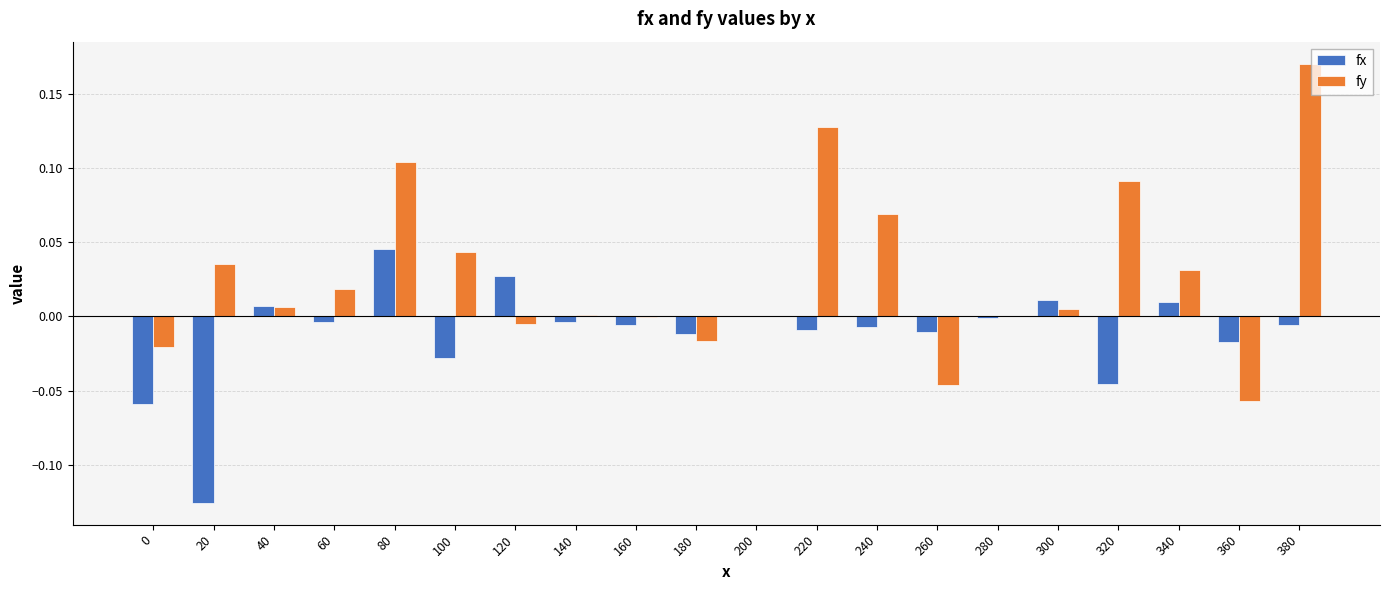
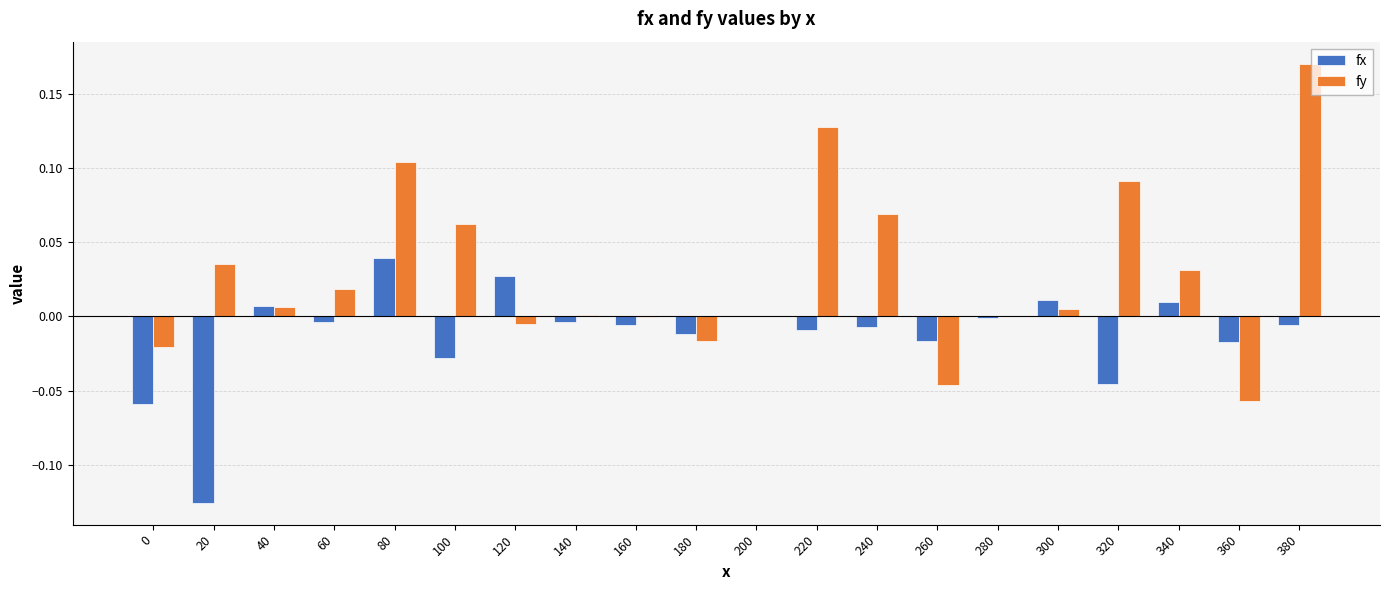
  {
    "fx": {
      "0": -0.059,
      "20": -0.126,
      "40": 0.007,
      "60": -0.004,
-     "80": 0.045,
+     "80": 0.039,
      "100": -0.028,
      "120": 0.027,
      "140": -0.004,
      "160": -0.006,
      "180": -0.012,
      "220": -0.009,
      "240": -0.007,
-     "260": -0.011,
+     "260": -0.016,
      "300": 0.011,
      "320": -0.045,
      "340": 0.010,
      "360": -0.017,
      "380": -0.006
    },
    "fy": {
      "0": -0.021,
      "20": 0.035,
      "40": 0.006,
      "60": 0.019,
      "80": 0.104,
-     "100": 0.044,
+     "100": 0.062,
      "120": -0.005,
      "180": -0.017,
      "220": 0.127,
      "240": 0.069,
      "260": -0.047,
      "300": 0.005,
      "320": 0.091,
      "340": 0.031,
      "360": -0.057,
      "380": 0.170
    }
  }
